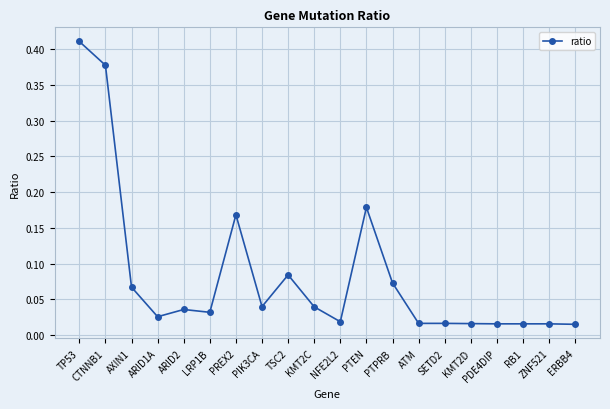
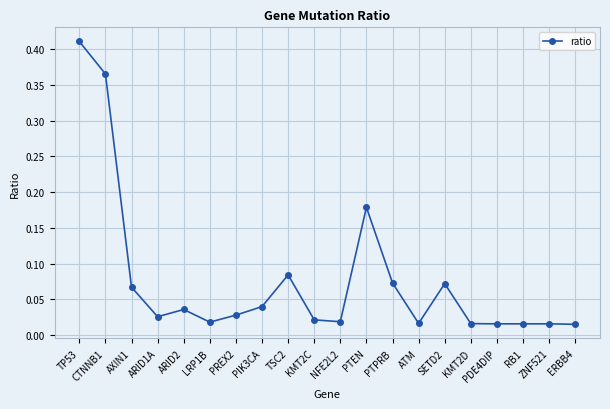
  {
    "TP53": 0.41,
-   "CTNNB1": 0.38,
+   "CTNNB1": 0.37,
    "AXIN1": 0.07,
    "ARID1A": 0.03,
    "ARID2": 0.04,
-   "LRP1B": 0.03,
-   "PREX2": 0.17,
+   "LRP1B": 0.02,
+   "PREX2": 0.03,
    "PIK3CA": 0.04,
    "TSC2": 0.08,
-   "KMT2C": 0.04,
+   "KMT2C": 0.02,
    "NFE2L2": 0.02,
    "PTEN": 0.18,
    "PTPRB": 0.07,
    "ATM": 0.02,
-   "SETD2": 0.02,
+   "SETD2": 0.07,
    "KMT2D": 0.02,
    "PDE4DIP": 0.02,
    "RB1": 0.02,
    "ZNF521": 0.02,
    "ERBB4": 0.02
  }
